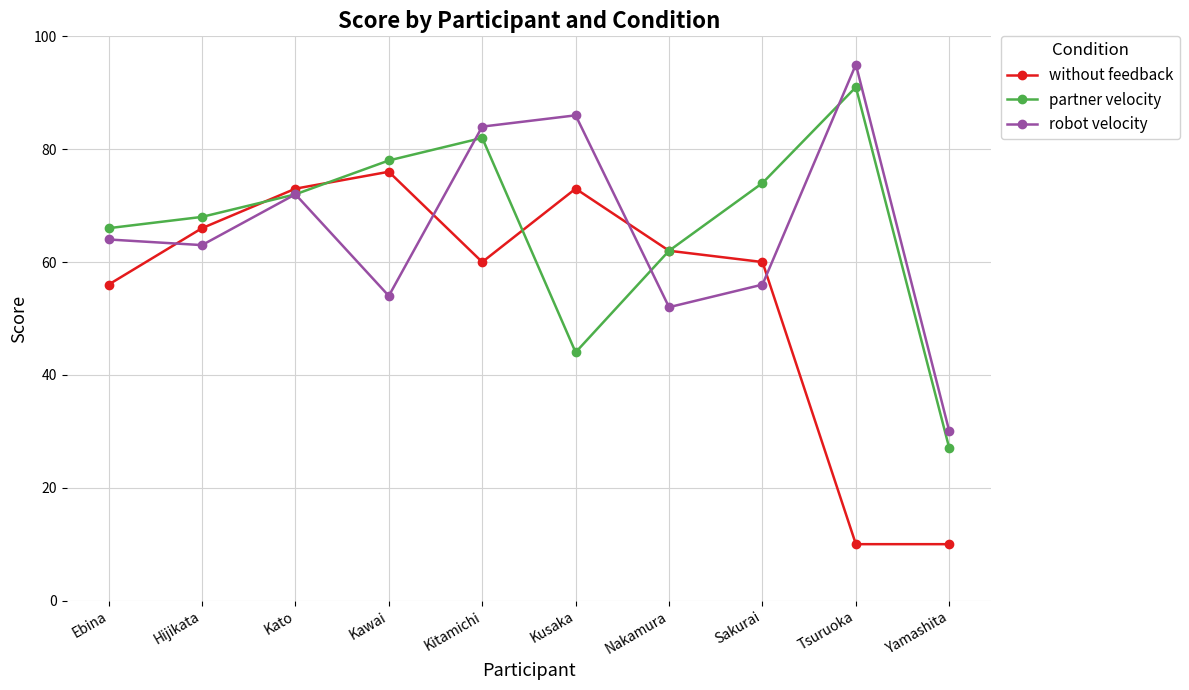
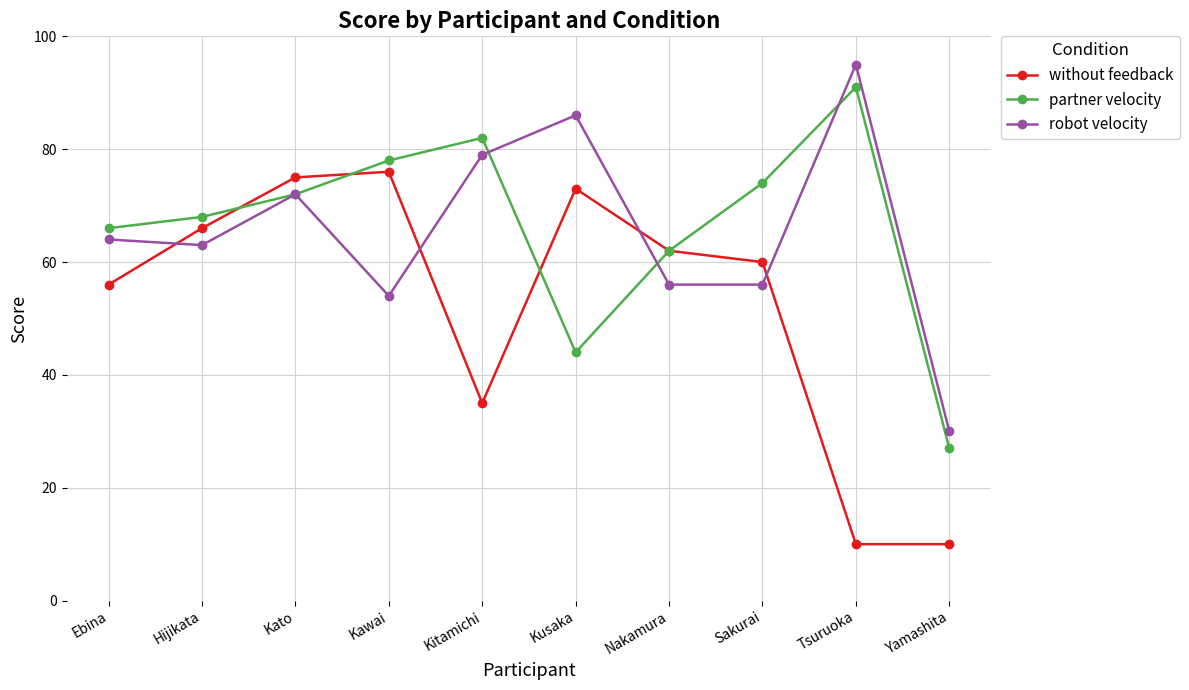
  {
    "without feedback": {
      "Ebina": 56,
      "Hijikata": 66,
-     "Kato": 73,
+     "Kato": 75,
      "Kawai": 76,
-     "Kitamichi": 60,
+     "Kitamichi": 35,
      "Kusaka": 73,
      "Sakurai": 60,
      "Tsuruoka": 10,
      "Yamashita": 10
    },
    "partner velocity": {
      "Ebina": 66,
      "Hijikata": 68,
      "Kawai": 78,
      "Kitamichi": 82,
      "Kusaka": 44,
      "Sakurai": 74,
      "Tsuruoka": 91,
      "Yamashita": 27
    },
    "robot velocity": {
      "Ebina": 64,
      "Hijikata": 63,
      "Kawai": 54,
-     "Kitamichi": 84,
+     "Kitamichi": 79,
      "Kusaka": 86,
-     "Nakamura": 52,
+     "Nakamura": 56,
      "Sakurai": 56,
      "Tsuruoka": 95,
      "Yamashita": 30
    }
  }
